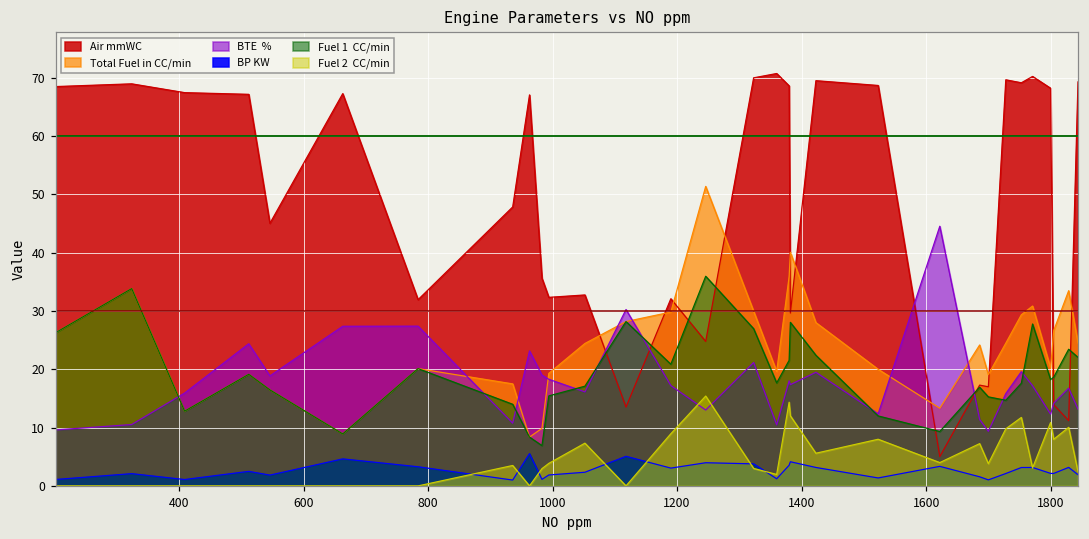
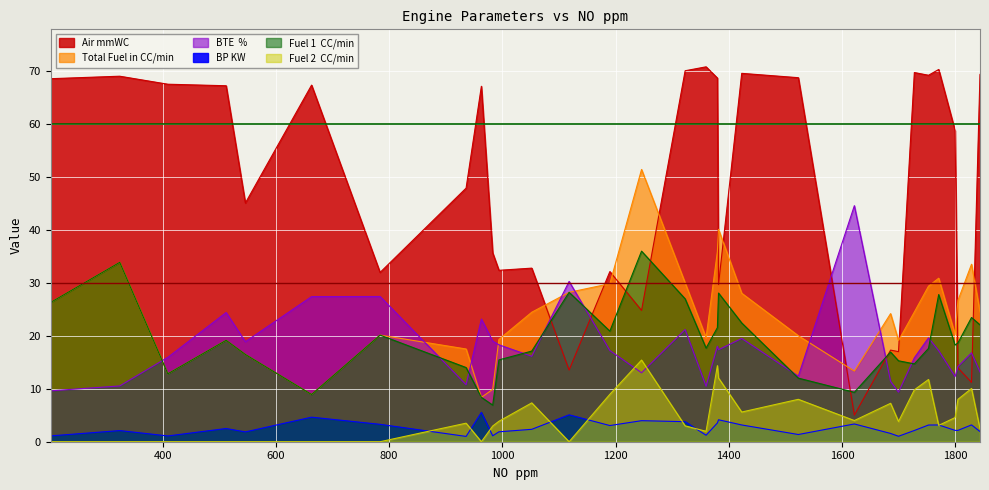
  {
    "Air mmWC": {
-     "1800": 68
+     "1800": 59
    },
    "Total Fuel in CC/min": {
      "1800": 20
    },
    "BTE %": {
      "1800": 12
    },
    "BP KW": {
      "1800": 2
    },
    "Fuel 1 CC/min": {
      "1800": 18
    },
    "Fuel 2 CC/min": {
-     "1800": 11
+     "1800": 5
    }
  }
